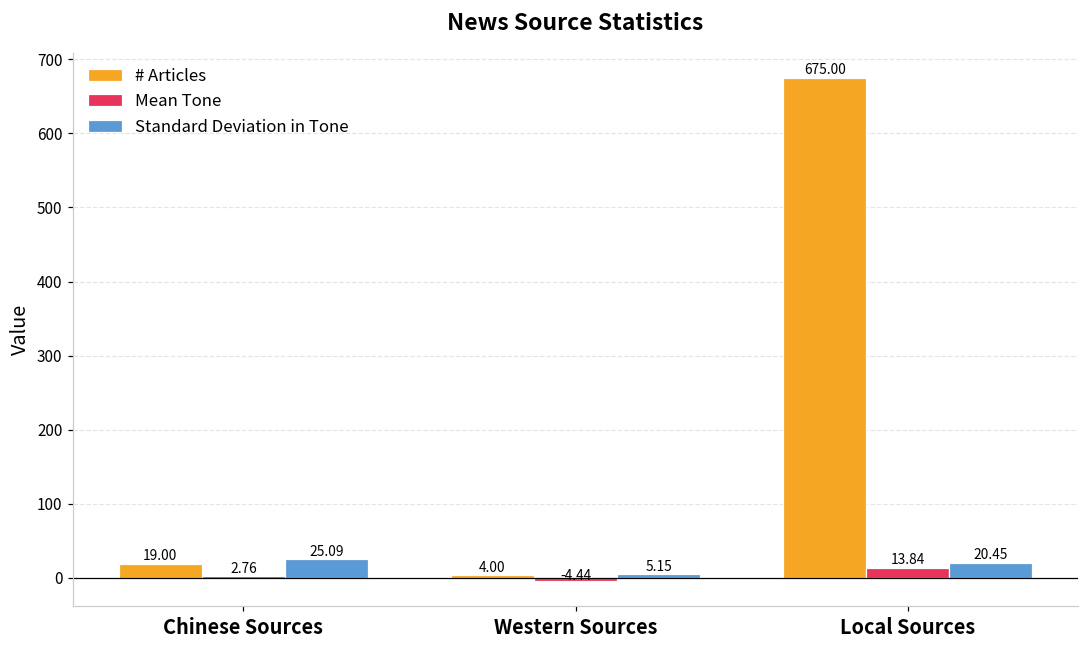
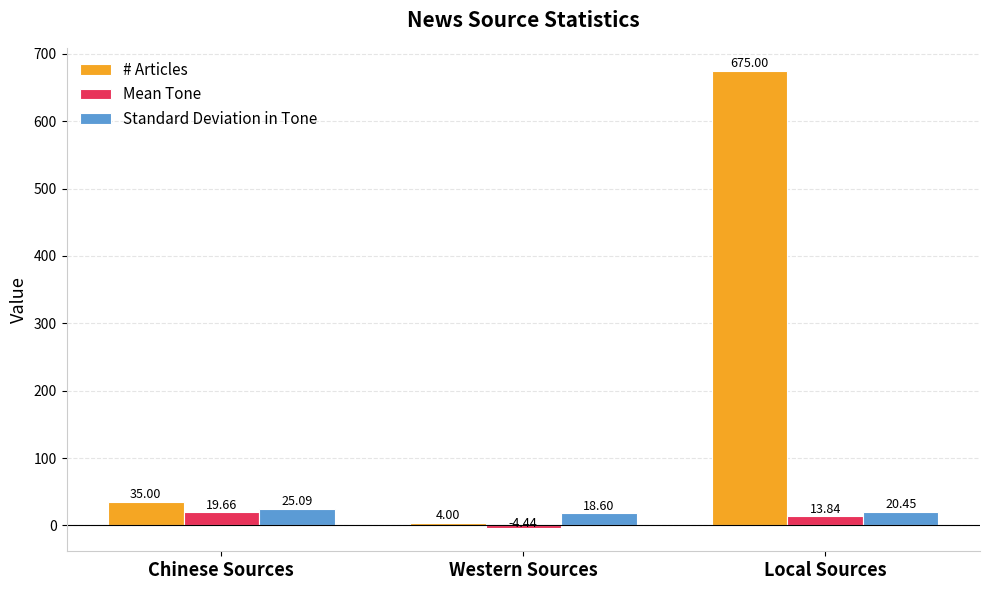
  {
    "# Articles": {
-     "Chinese Sources": 19.00,
+     "Chinese Sources": 35.00,
      "Western Sources": 4.00,
      "Local Sources": 675.00
    },
    "Mean Tone": {
-     "Chinese Sources": 2.76,
+     "Chinese Sources": 19.66,
      "Western Sources": -4.44,
      "Local Sources": 13.84
    },
    "Standard Deviation in Tone": {
      "Chinese Sources": 25.09,
-     "Western Sources": 5.15,
+     "Western Sources": 18.60,
      "Local Sources": 20.45
    }
  }
